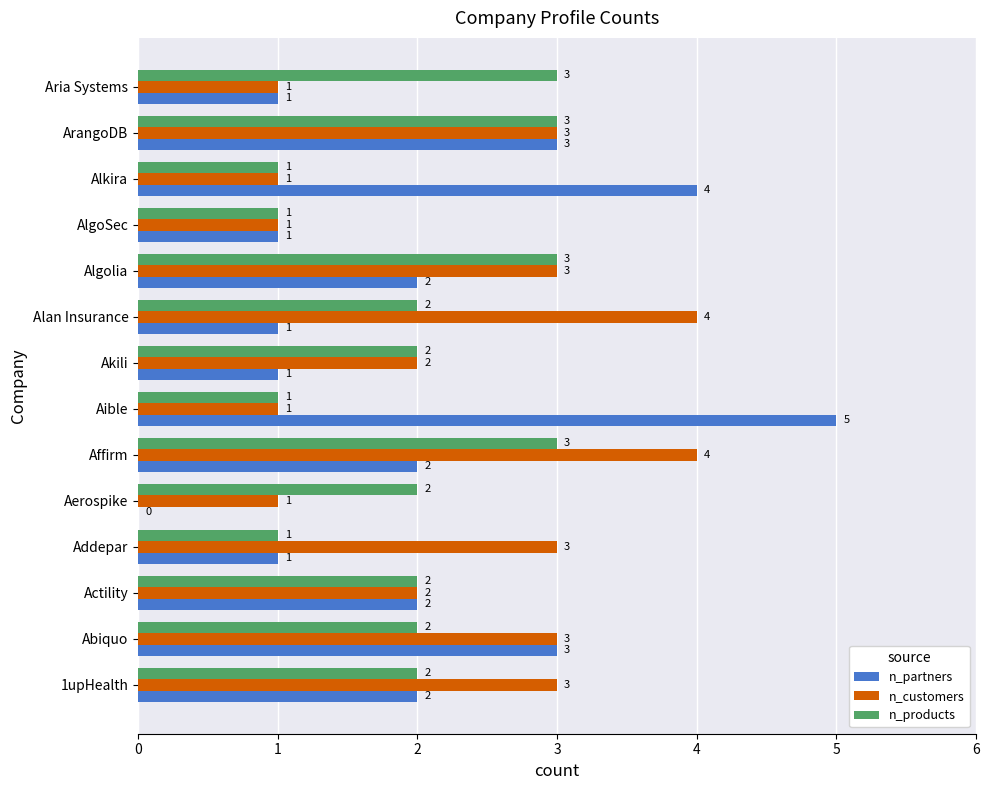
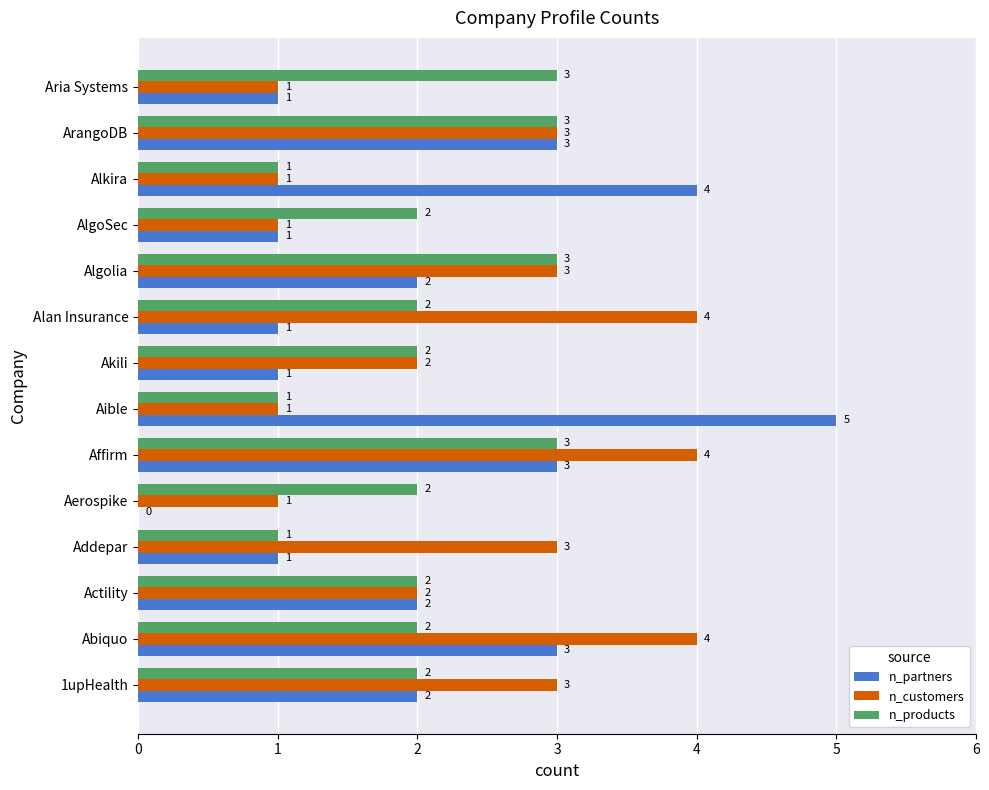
  {
    "n_partners": {
      "Aria Systems": 1,
      "ArangoDB": 3,
      "Alkira": 4,
      "AlgoSec": 1,
      "Algolia": 2,
      "Alan Insurance": 1,
      "Akili": 1,
      "Aible": 5,
-     "Affirm": 2,
+     "Affirm": 3,
      "Aerospike": 0,
      "Addepar": 1,
      "Actility": 2,
      "Abiquo": 3,
      "1upHealth": 2
    },
    "n_customers": {
      "Aria Systems": 1,
      "ArangoDB": 3,
      "Alkira": 1,
      "AlgoSec": 1,
      "Algolia": 3,
      "Alan Insurance": 4,
      "Akili": 2,
      "Aible": 1,
      "Affirm": 4,
      "Aerospike": 1,
      "Addepar": 3,
      "Actility": 2,
-     "Abiquo": 3,
+     "Abiquo": 4,
      "1upHealth": 3
    },
    "n_products": {
      "Aria Systems": 3,
      "ArangoDB": 3,
      "Alkira": 1,
-     "AlgoSec": 1,
+     "AlgoSec": 2,
      "Algolia": 3,
      "Alan Insurance": 2,
      "Akili": 2,
      "Aible": 1,
      "Affirm": 3,
      "Aerospike": 2,
      "Addepar": 1,
      "Actility": 2,
      "Abiquo": 2,
      "1upHealth": 2
    }
  }
